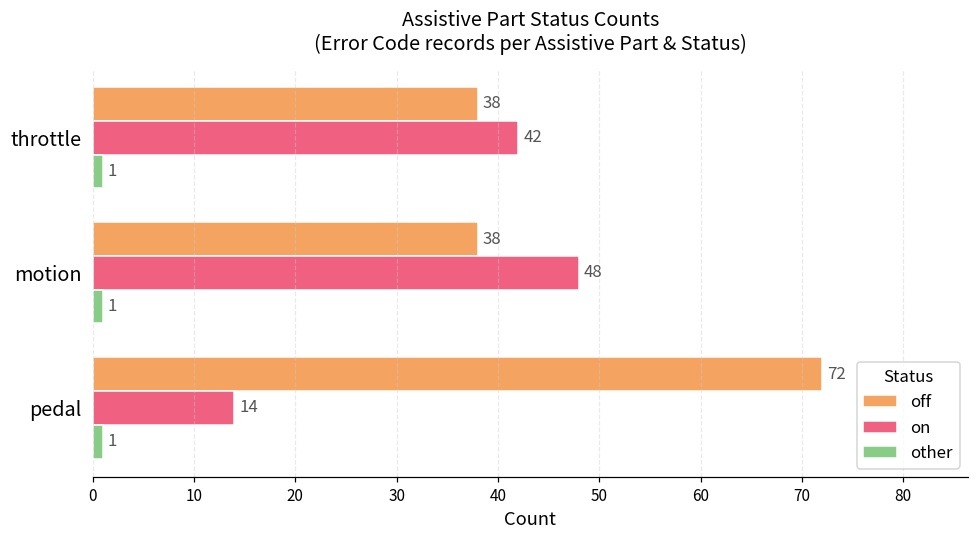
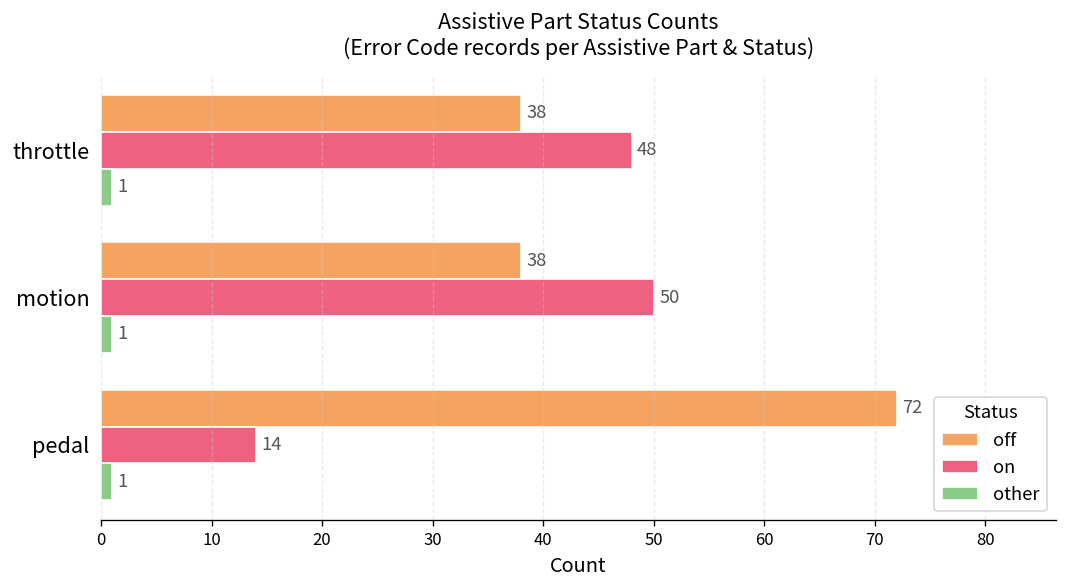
  {
    "off": {
      "throttle": 38,
      "motion": 38,
      "pedal": 72
    },
    "on": {
-     "throttle": 42,
-     "motion": 48,
+     "throttle": 48,
+     "motion": 50,
      "pedal": 14
    },
    "other": {
      "throttle": 1,
      "motion": 1,
      "pedal": 1
    }
  }
